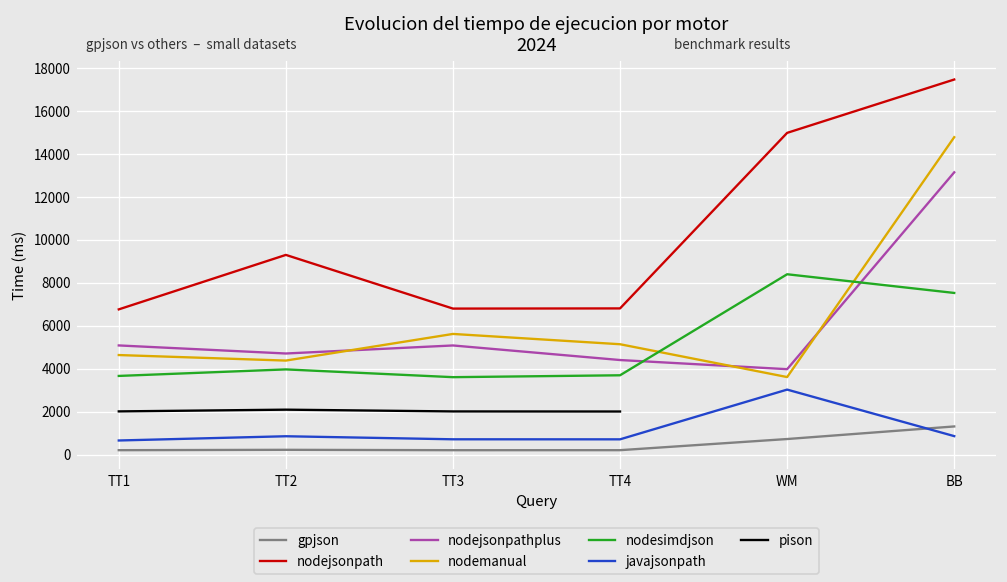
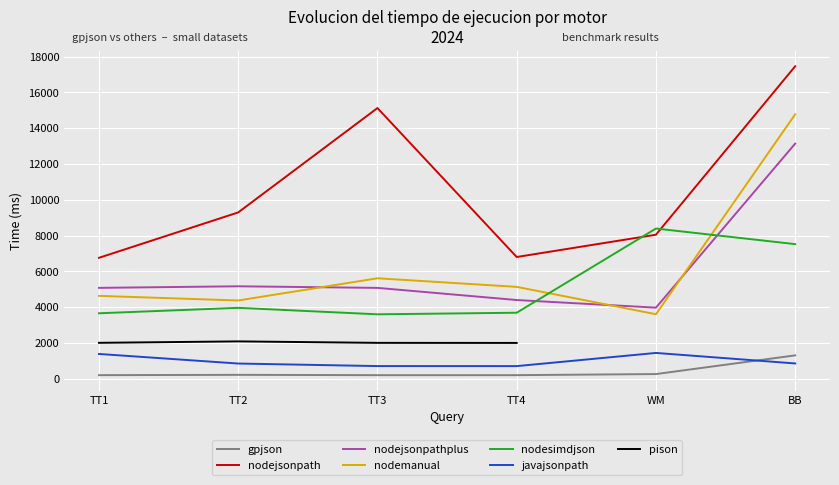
  {
    "gpjson": {
      "TT1": 200,
      "TT2": 200,
      "TT3": 200,
      "TT4": 200,
-     "WM": 700,
+     "WM": 300,
      "BB": 1300
    },
    "nodejsonpath": {
      "TT1": 6800,
      "TT2": 9300,
-     "TT3": 6800,
+     "TT3": 15100,
      "TT4": 6800,
-     "WM": 15000,
+     "WM": 8100,
      "BB": 17500
    },
    "nodejsonpathplus": {
      "TT1": 5100,
-     "TT2": 4700,
+     "TT2": 5200,
      "TT3": 5100,
      "TT4": 4400,
      "WM": 4000,
      "BB": 13100
    },
    "nodemanual": {
      "TT1": 4600,
      "TT2": 4400,
      "TT3": 5600,
      "TT4": 5100,
      "WM": 3600,
      "BB": 14800
    },
    "nodesimdjson": {
      "TT1": 3700,
      "TT2": 4000,
      "TT3": 3600,
      "TT4": 3700,
      "WM": 8400,
      "BB": 7500
    },
    "javajsonpath": {
-     "TT1": 700,
+     "TT1": 1400,
      "TT2": 900,
      "TT3": 700,
      "TT4": 700,
-     "WM": 3000,
+     "WM": 1400,
      "BB": 900
    },
    "pison": {
      "TT1": 2000,
      "TT2": 2100,
      "TT3": 2000,
      "TT4": 2000
    }
  }
